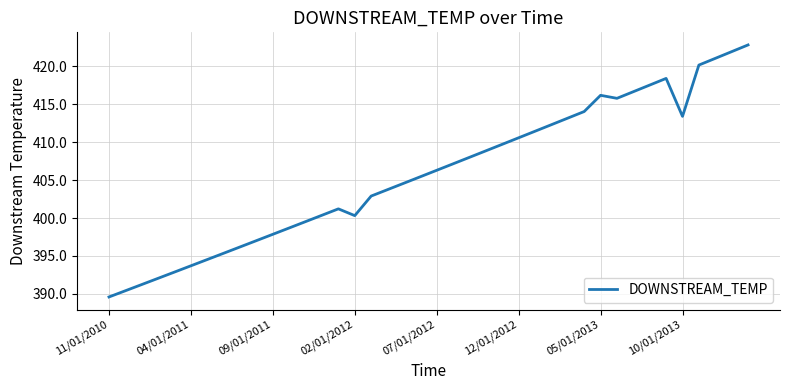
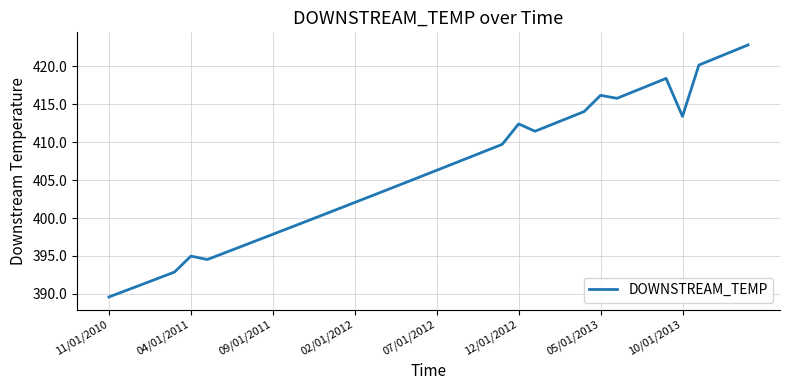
  {
    "11/01/2010": 390,
-   "04/01/2011": 394,
+   "04/01/2011": 395,
    "09/01/2011": 398,
-   "02/01/2012": 400,
+   "02/01/2012": 402,
    "07/01/2012": 406,
-   "12/01/2012": 411,
+   "12/01/2012": 412,
    "05/01/2013": 416,
    "10/01/2013": 413
  }
